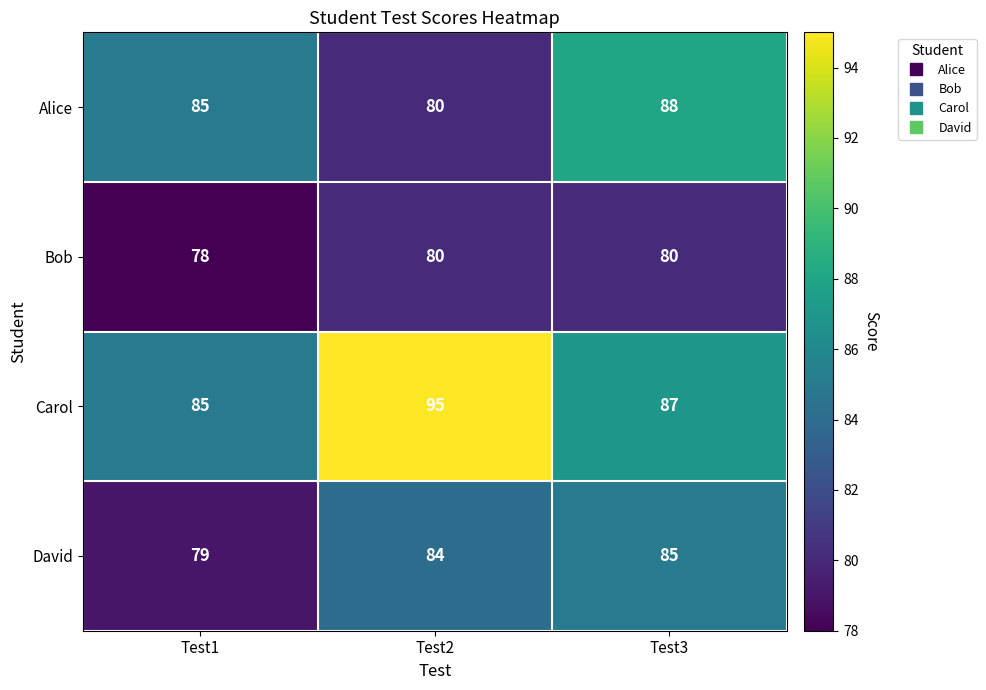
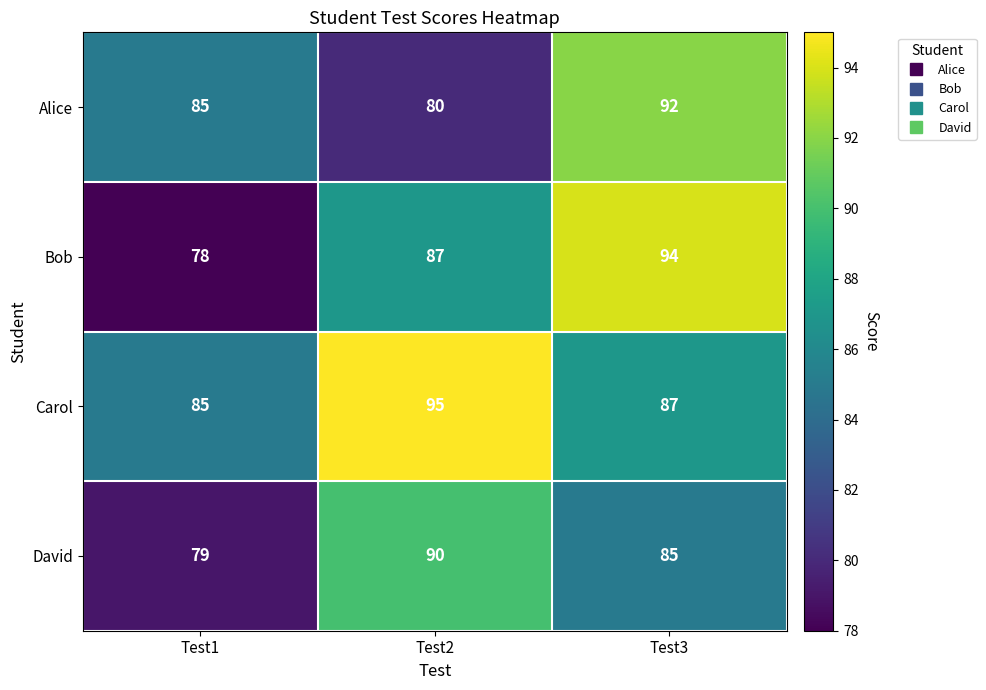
  {
    "Alice": {
      "Test1": 85,
      "Test2": 80,
-     "Test3": 88
+     "Test3": 92
    },
    "Bob": {
      "Test1": 78,
-     "Test2": 80,
-     "Test3": 80
+     "Test2": 87,
+     "Test3": 94
    },
    "Carol": {
      "Test1": 85,
      "Test2": 95,
      "Test3": 87
    },
    "David": {
      "Test1": 79,
-     "Test2": 84,
+     "Test2": 90,
      "Test3": 85
    }
  }
